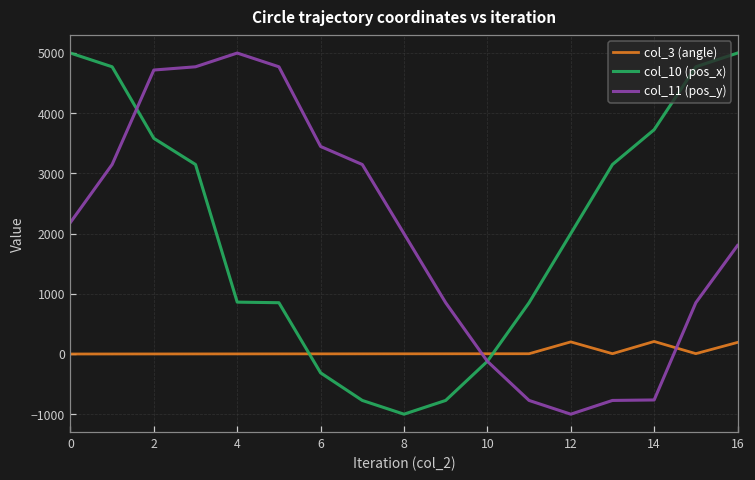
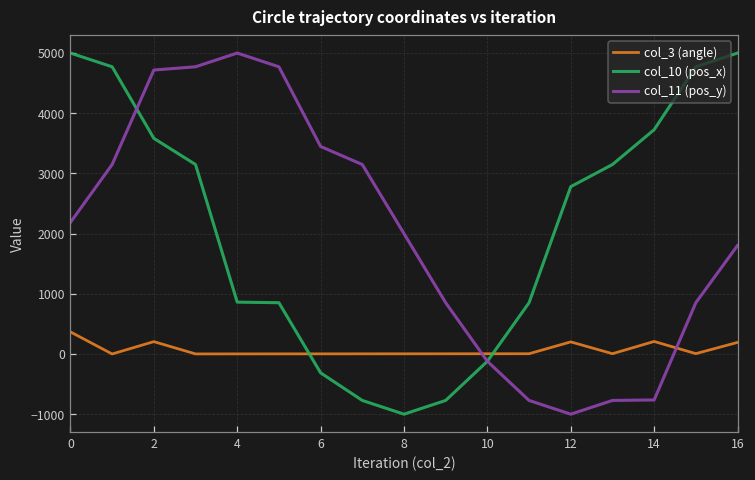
  {
    "col_3 (angle)": {
-     "0": 0,
-     "2": 0,
+     "0": 400,
+     "2": 200,
      "4": 0,
      "6": 0,
      "8": 0,
      "10": 0,
      "12": 200,
      "14": 200,
      "16": 200
    },
    "col_10 (pos_x)": {
      "0": 5000,
      "2": 3600,
      "4": 900,
      "6": -300,
      "8": -1000,
-     "12": 2000,
+     "12": 2800,
      "14": 3700,
      "16": 5000
    },
    "col_11 (pos_y)": {
      "0": 2200,
      "2": 4700,
      "4": 5000,
      "6": 3400,
      "8": 2000,
      "12": -1000,
      "14": -800,
      "16": 1800
    }
  }
